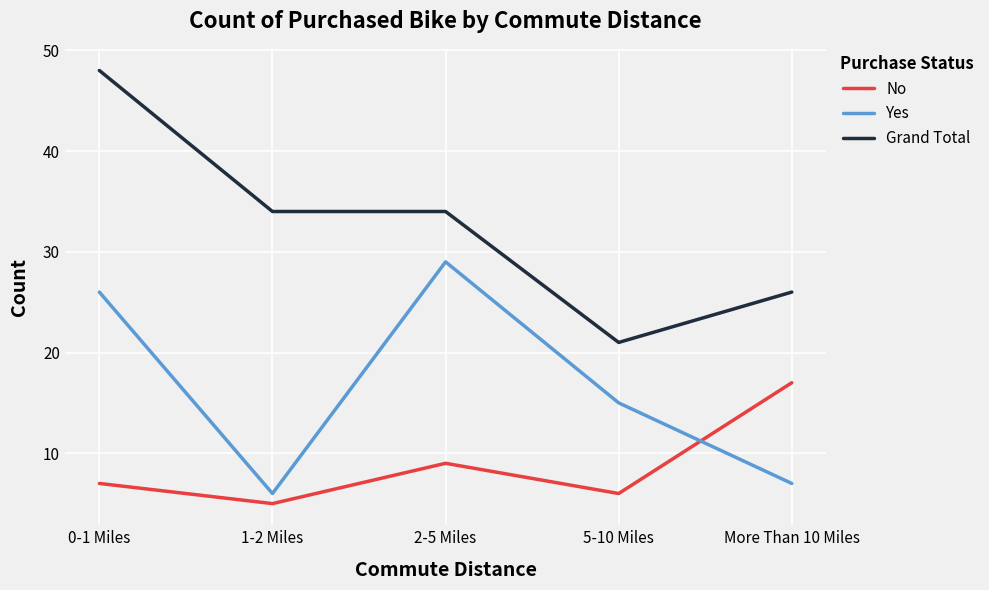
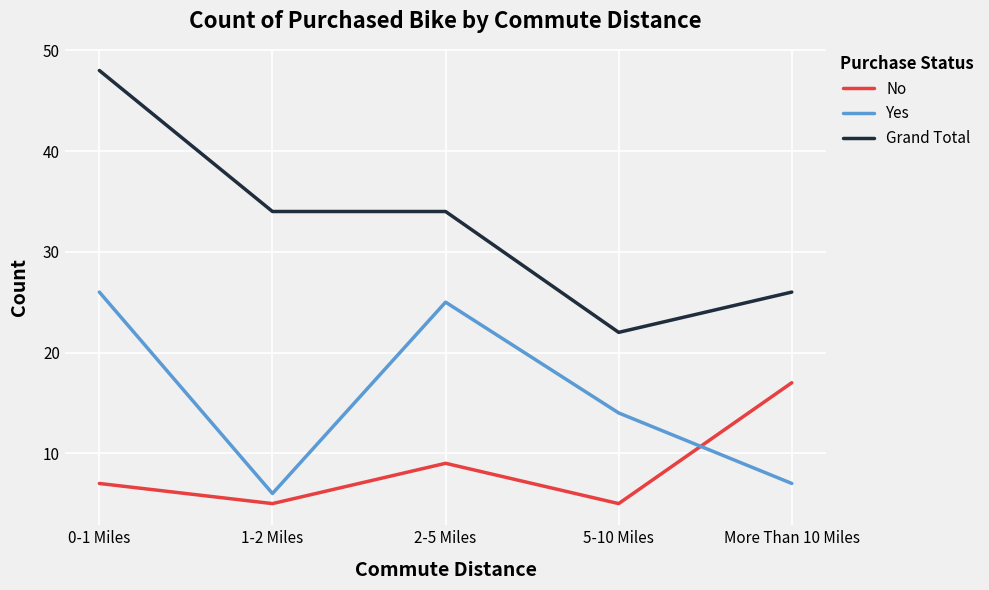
  {
    "No": {
      "0-1 Miles": 7,
      "1-2 Miles": 5,
      "2-5 Miles": 9,
-     "5-10 Miles": 6,
+     "5-10 Miles": 5,
      "More Than 10 Miles": 17
    },
    "Yes": {
      "0-1 Miles": 26,
      "1-2 Miles": 6,
-     "2-5 Miles": 29,
-     "5-10 Miles": 15,
+     "2-5 Miles": 25,
+     "5-10 Miles": 14,
      "More Than 10 Miles": 7
    },
    "Grand Total": {
      "0-1 Miles": 48,
      "1-2 Miles": 34,
      "2-5 Miles": 34,
-     "5-10 Miles": 21,
+     "5-10 Miles": 22,
      "More Than 10 Miles": 26
    }
  }
